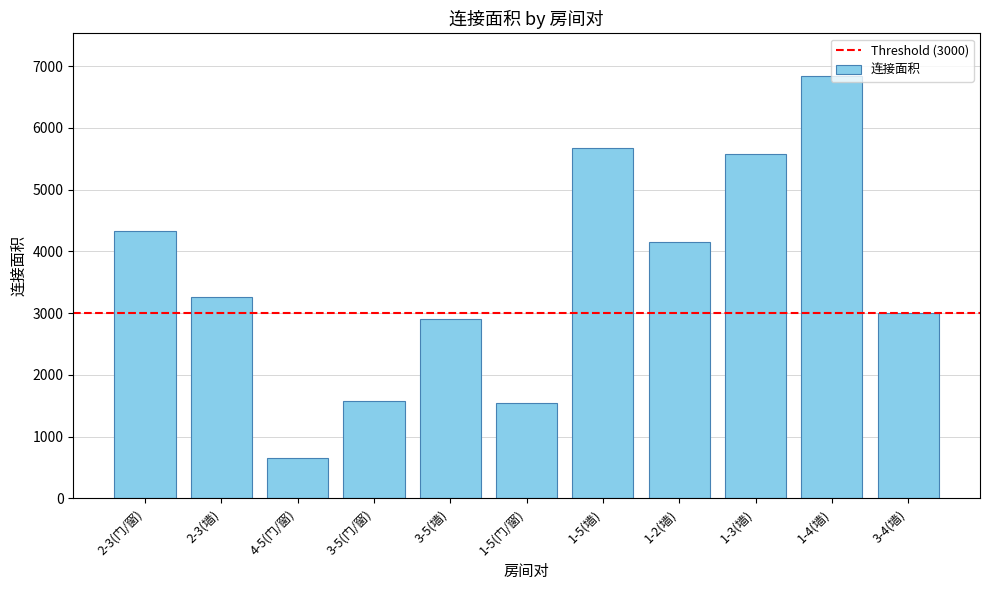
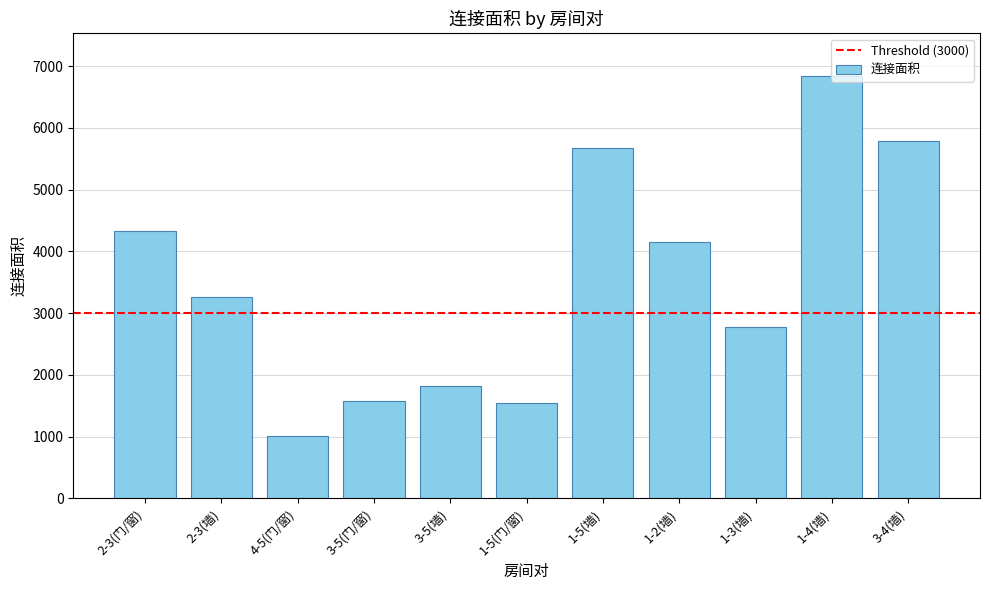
  {
    "2-3(门/窗)": 4300,
    "2-3(墙)": 3300,
-   "4-5(门/窗)": 600,
+   "4-5(门/窗)": 1000,
    "3-5(门/窗)": 1600,
-   "3-5(墙)": 2900,
+   "3-5(墙)": 1800,
    "1-5(门/窗)": 1500,
    "1-5(墙)": 5700,
    "1-2(墙)": 4200,
-   "1-3(墙)": 5600,
-   "3-4(墙)": 3000
+   "1-3(墙)": 2800,
+   "3-4(墙)": 5800
  }
